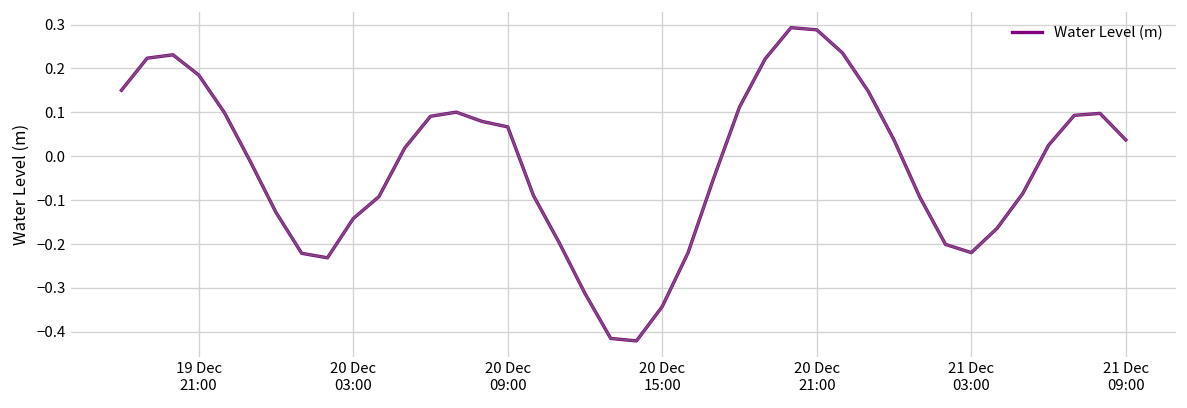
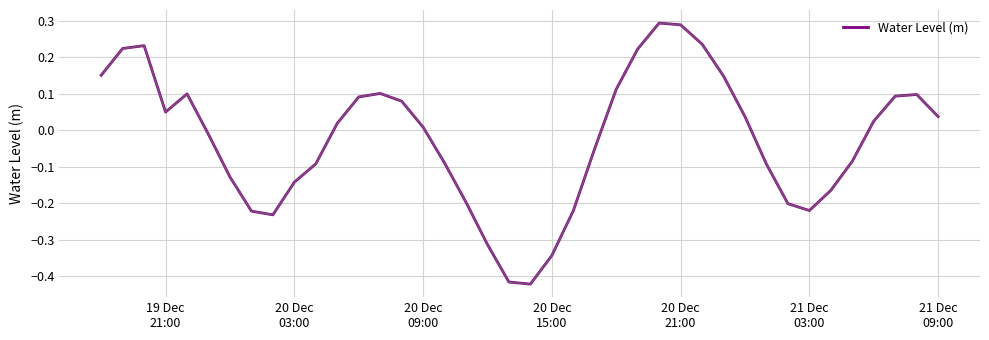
  {
-   "19 Dec 21:00": 0.19,
+   "19 Dec 21:00": 0.05,
    "20 Dec 03:00": -0.14,
-   "20 Dec 09:00": 0.07,
+   "20 Dec 09:00": 0.01,
    "20 Dec 15:00": -0.34,
    "20 Dec 21:00": 0.29,
    "21 Dec 03:00": -0.22,
    "21 Dec 09:00": 0.04
  }
